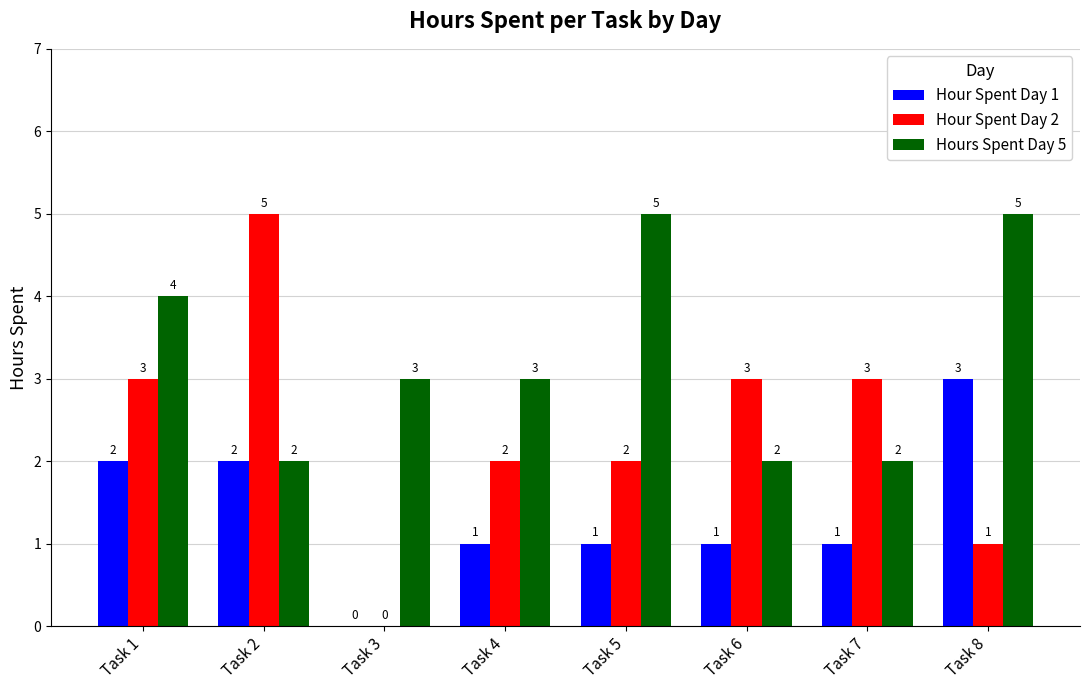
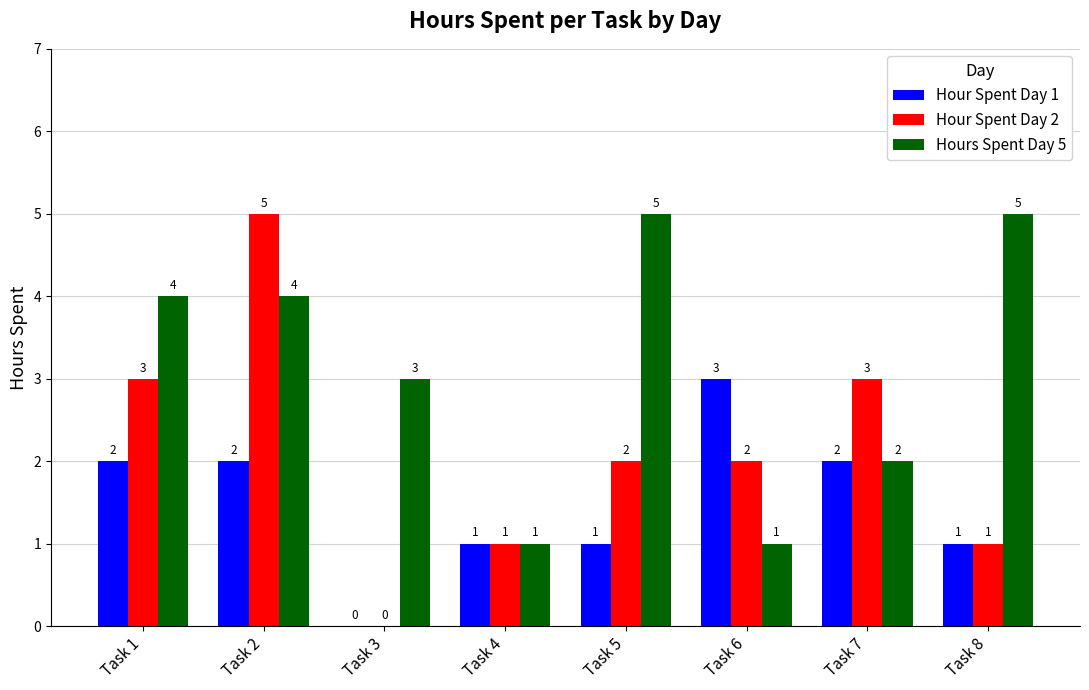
  {
    "Hour Spent Day 1": {
      "Task 1": 2,
      "Task 2": 2,
      "Task 3": 0,
      "Task 4": 1,
      "Task 5": 1,
-     "Task 6": 1,
-     "Task 7": 1,
-     "Task 8": 3
+     "Task 6": 3,
+     "Task 7": 2,
+     "Task 8": 1
    },
    "Hour Spent Day 2": {
      "Task 1": 3,
      "Task 2": 5,
      "Task 3": 0,
-     "Task 4": 2,
+     "Task 4": 1,
      "Task 5": 2,
-     "Task 6": 3,
+     "Task 6": 2,
      "Task 7": 3,
      "Task 8": 1
    },
    "Hours Spent Day 5": {
      "Task 1": 4,
-     "Task 2": 2,
+     "Task 2": 4,
      "Task 3": 3,
-     "Task 4": 3,
+     "Task 4": 1,
      "Task 5": 5,
-     "Task 6": 2,
+     "Task 6": 1,
      "Task 7": 2,
      "Task 8": 5
    }
  }
